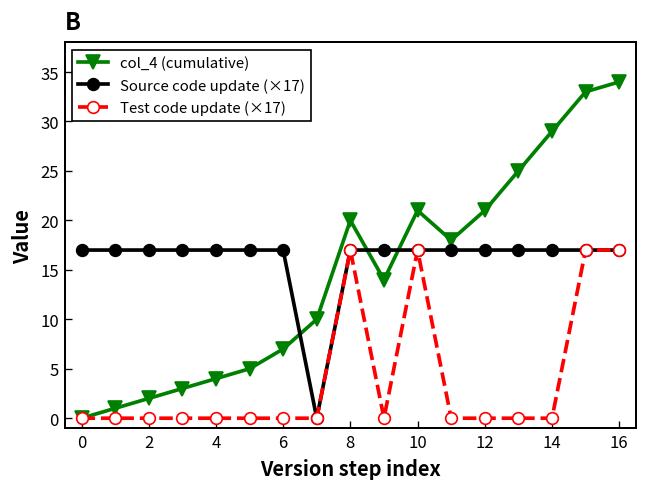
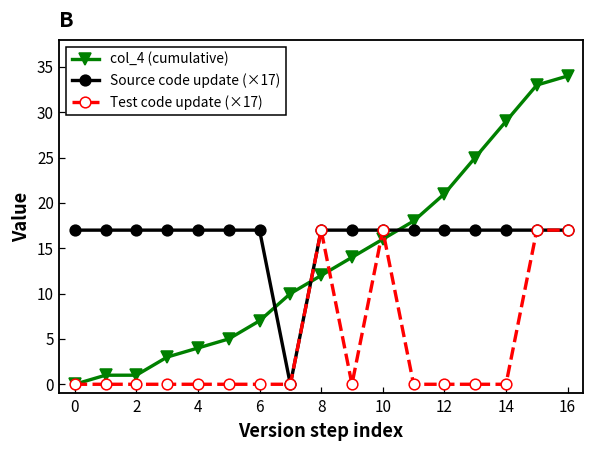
  {
    "col_4 (cumulative)": {
-     "2": 2,
+     "2": 1,
      "4": 4,
      "6": 7,
-     "8": 20,
-     "10": 21,
+     "8": 12,
+     "10": 16,
      "12": 21,
      "14": 29,
      "16": 34
    },
    "Source code update (×17)": {
      "0": 17,
      "2": 17,
      "4": 17,
      "6": 17,
      "12": 17,
      "14": 17
    },
    "Test code update (×17)": {
      "2": 0,
      "4": 0,
      "6": 0,
      "12": 0,
      "14": 0
    }
  }
